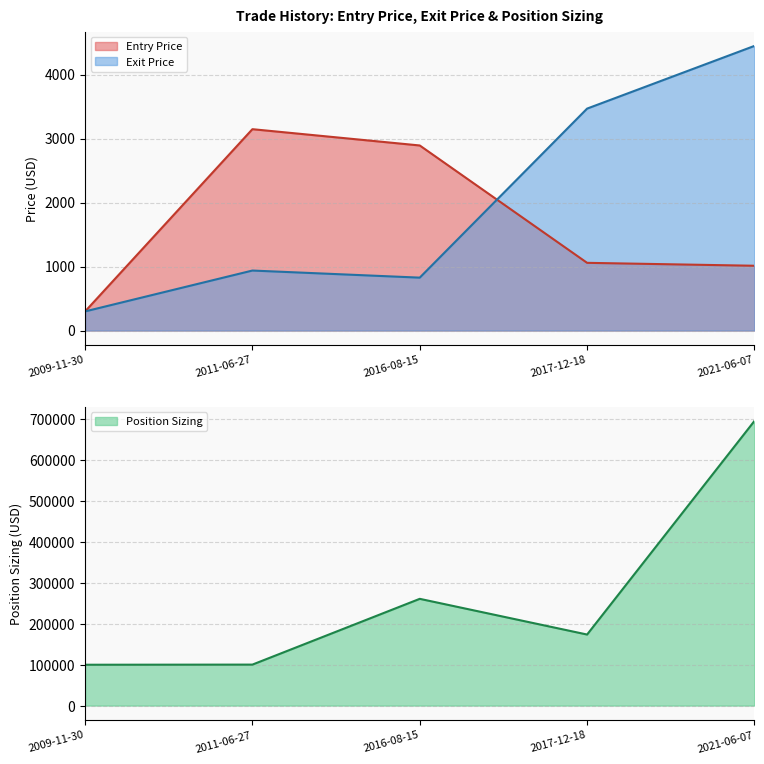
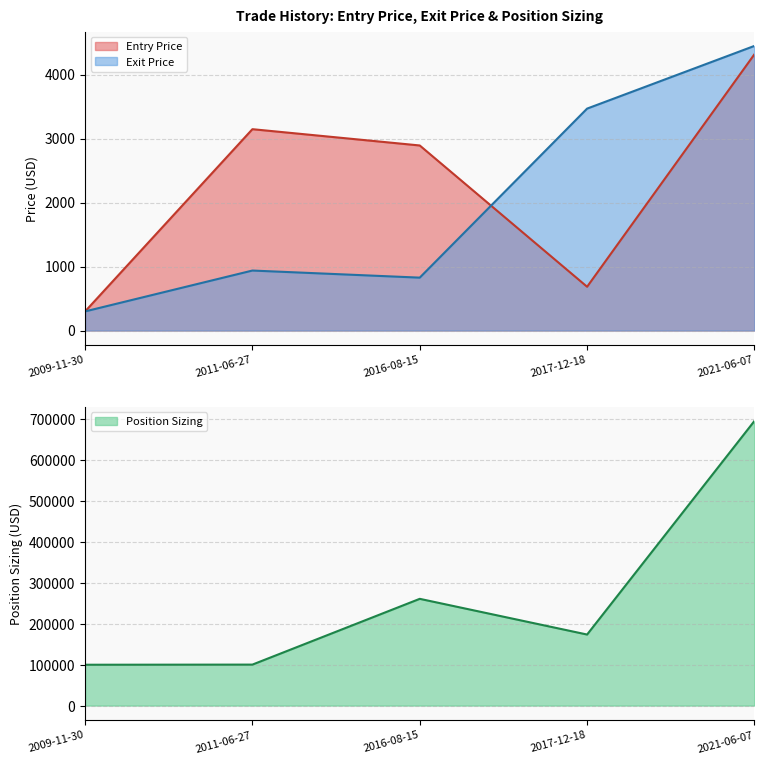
  {
    "Trade History: Entry Price, Exit Price & Position Sizing": {
      "Entry Price": {
        "2011-06-27": 3100,
        "2016-08-15": 2900,
-       "2017-12-18": 1100,
-       "2021-06-07": 1000
+       "2017-12-18": 700,
+       "2021-06-07": 4300
      },
      "Exit Price": {
        "2011-06-27": 900,
        "2016-08-15": 800,
        "2017-12-18": 3500,
        "2021-06-07": 4400
      }
    }
  }
